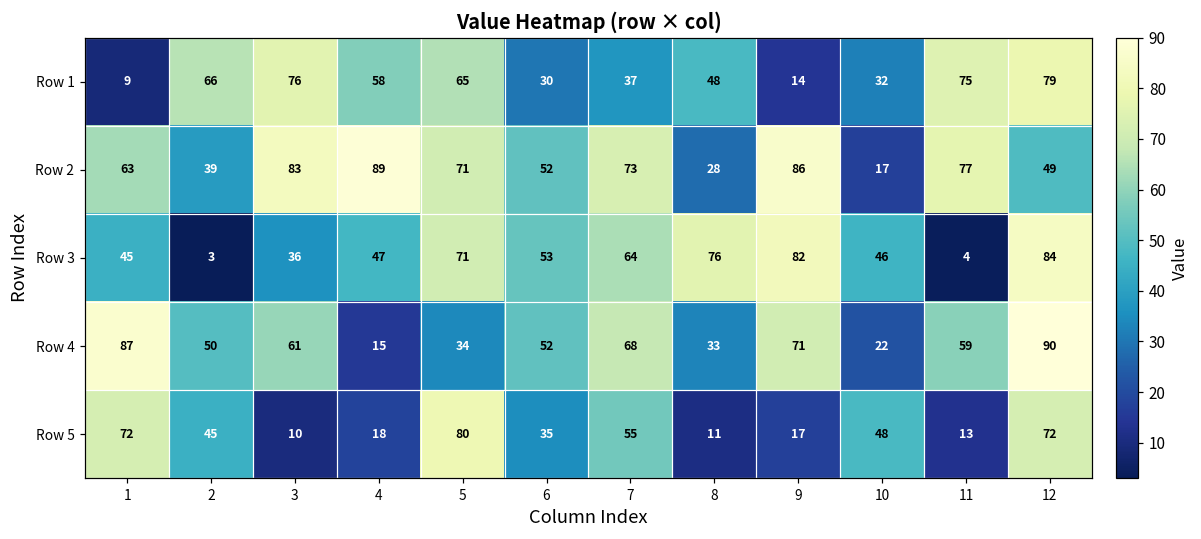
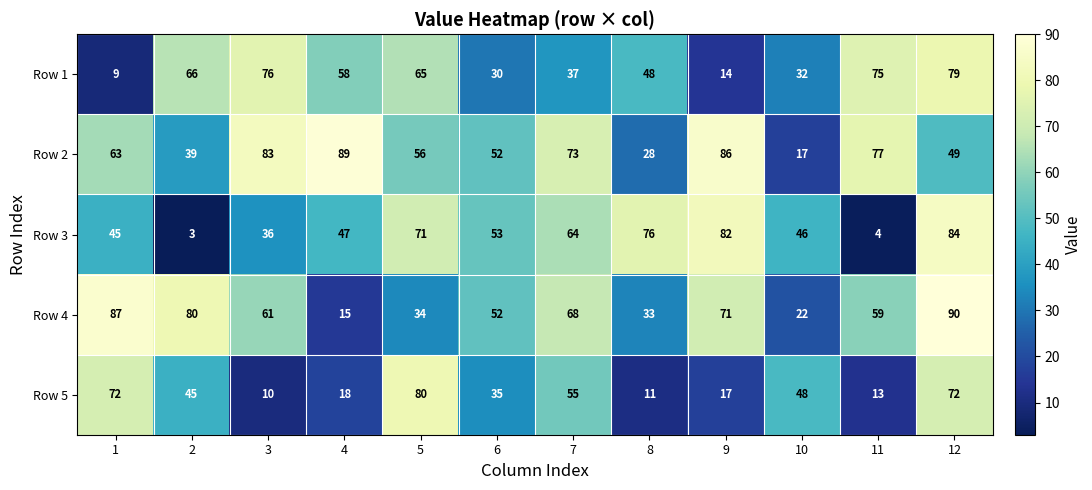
  {
    "Row 1": {
      "1": 9,
      "2": 66,
      "3": 76,
      "4": 58,
      "5": 65,
      "6": 30,
      "7": 37,
      "8": 48,
      "9": 14,
      "10": 32,
      "11": 75,
      "12": 79
    },
    "Row 2": {
      "1": 63,
      "2": 39,
      "3": 83,
      "4": 89,
-     "5": 71,
+     "5": 56,
      "6": 52,
      "7": 73,
      "8": 28,
      "9": 86,
      "10": 17,
      "11": 77,
      "12": 49
    },
    "Row 3": {
      "1": 45,
      "2": 3,
      "3": 36,
      "4": 47,
      "5": 71,
      "6": 53,
      "7": 64,
      "8": 76,
      "9": 82,
      "10": 46,
      "11": 4,
      "12": 84
    },
    "Row 4": {
      "1": 87,
-     "2": 50,
+     "2": 80,
      "3": 61,
      "4": 15,
      "5": 34,
      "6": 52,
      "7": 68,
      "8": 33,
      "9": 71,
      "10": 22,
      "11": 59,
      "12": 90
    },
    "Row 5": {
      "1": 72,
      "2": 45,
      "3": 10,
      "4": 18,
      "5": 80,
      "6": 35,
      "7": 55,
      "8": 11,
      "9": 17,
      "10": 48,
      "11": 13,
      "12": 72
    }
  }
